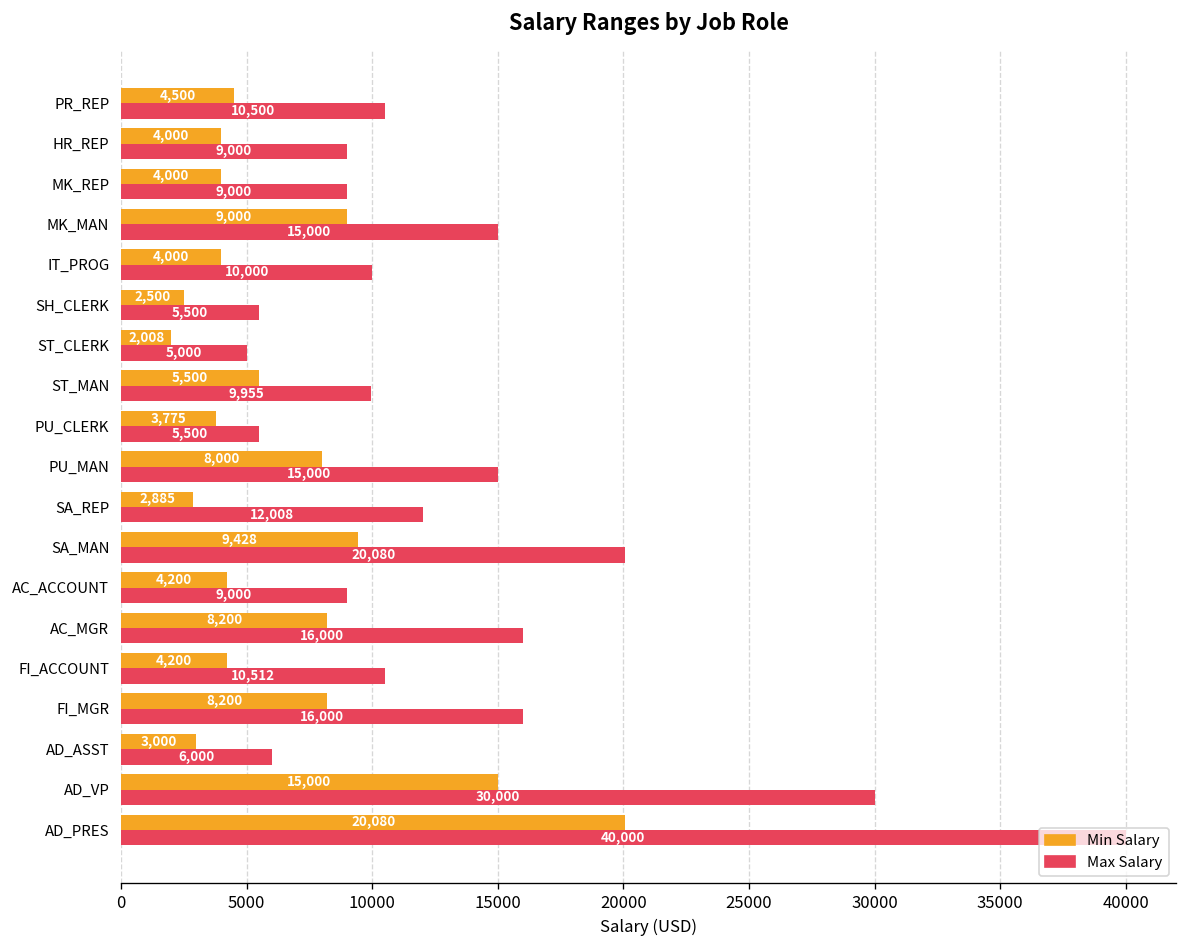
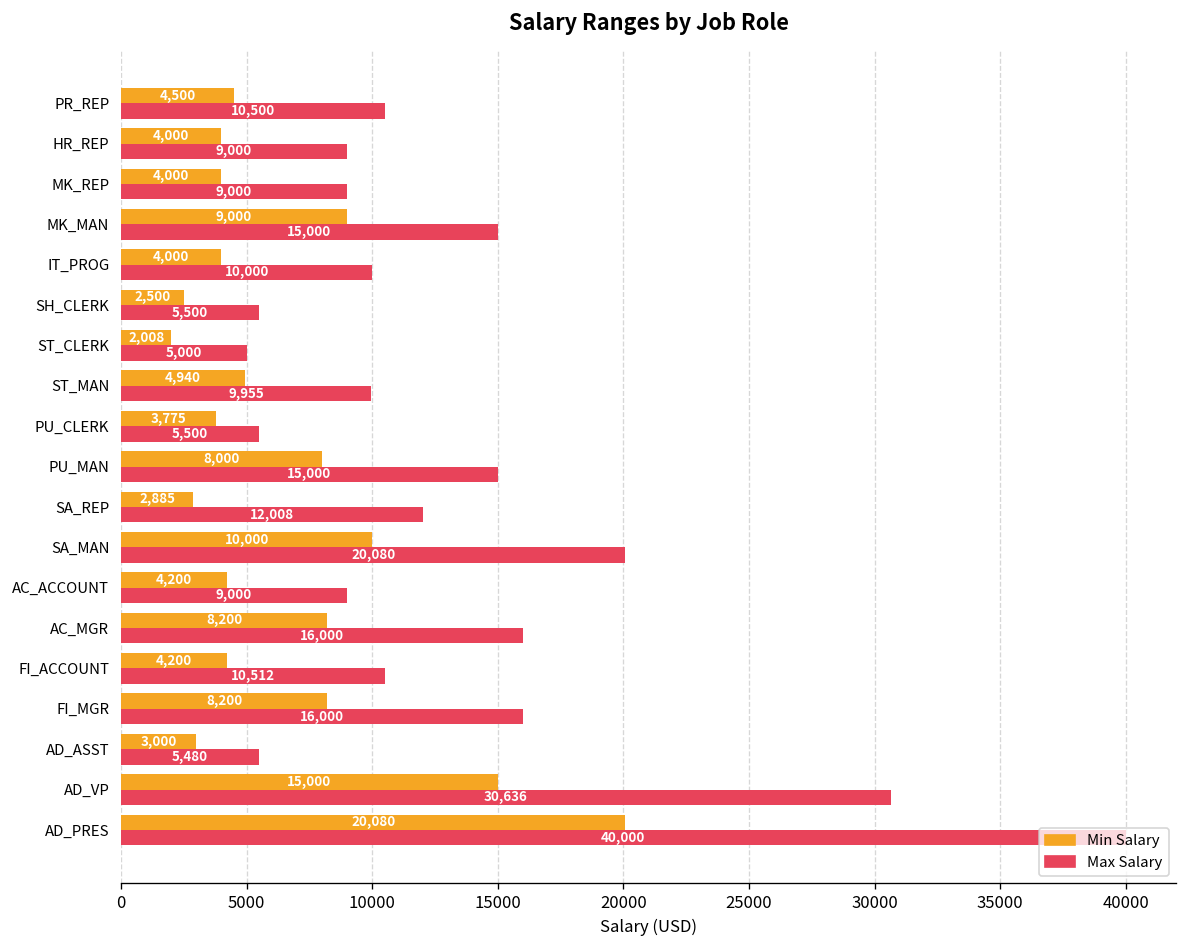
  {
    "Min Salary": {
      "PR_REP": "4,500",
      "HR_REP": "4,000",
      "MK_REP": "4,000",
      "MK_MAN": "9,000",
      "IT_PROG": "4,000",
      "SH_CLERK": "2,500",
      "ST_CLERK": "2,008",
-     "ST_MAN": "5,500",
+     "ST_MAN": "4,940",
      "PU_CLERK": "3,775",
      "PU_MAN": "8,000",
      "SA_REP": "2,885",
-     "SA_MAN": "9,428",
+     "SA_MAN": "10,000",
      "AC_ACCOUNT": "4,200",
      "AC_MGR": "8,200",
      "FI_ACCOUNT": "4,200",
      "FI_MGR": "8,200",
      "AD_ASST": "3,000",
      "AD_VP": "15,000",
      "AD_PRES": "20,080"
    },
    "Max Salary": {
      "PR_REP": "10,500",
      "HR_REP": "9,000",
      "MK_REP": "9,000",
      "MK_MAN": "15,000",
      "IT_PROG": "10,000",
      "SH_CLERK": "5,500",
      "ST_CLERK": "5,000",
      "ST_MAN": "9,955",
      "PU_CLERK": "5,500",
      "PU_MAN": "15,000",
      "SA_REP": "12,008",
      "SA_MAN": "20,080",
      "AC_ACCOUNT": "9,000",
      "AC_MGR": "16,000",
      "FI_ACCOUNT": "10,512",
      "FI_MGR": "16,000",
-     "AD_ASST": "6,000",
-     "AD_VP": "30,000"
+     "AD_ASST": "5,480",
+     "AD_VP": "30,636"
    }
  }
